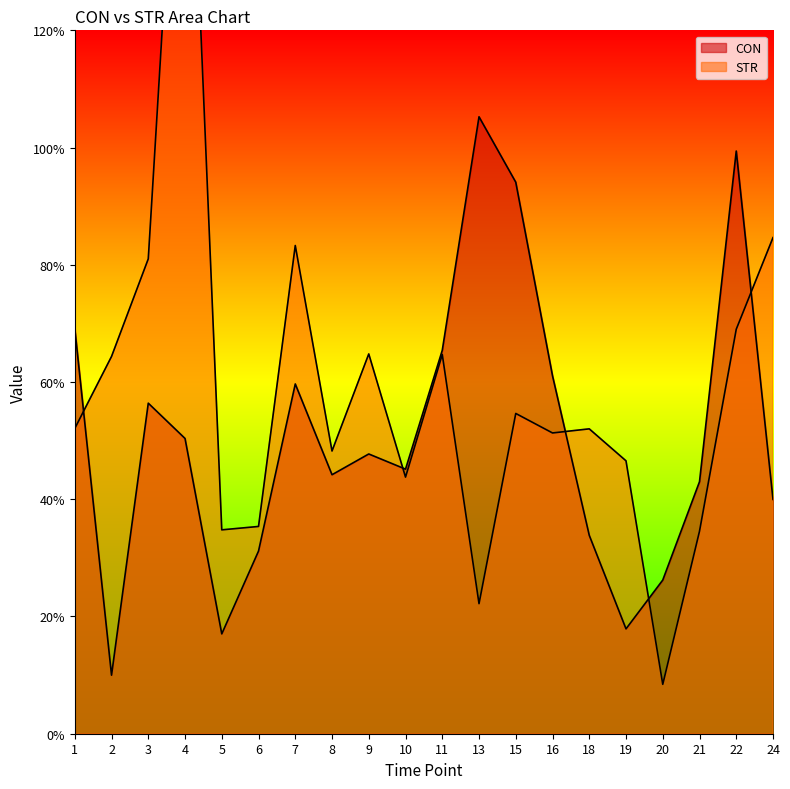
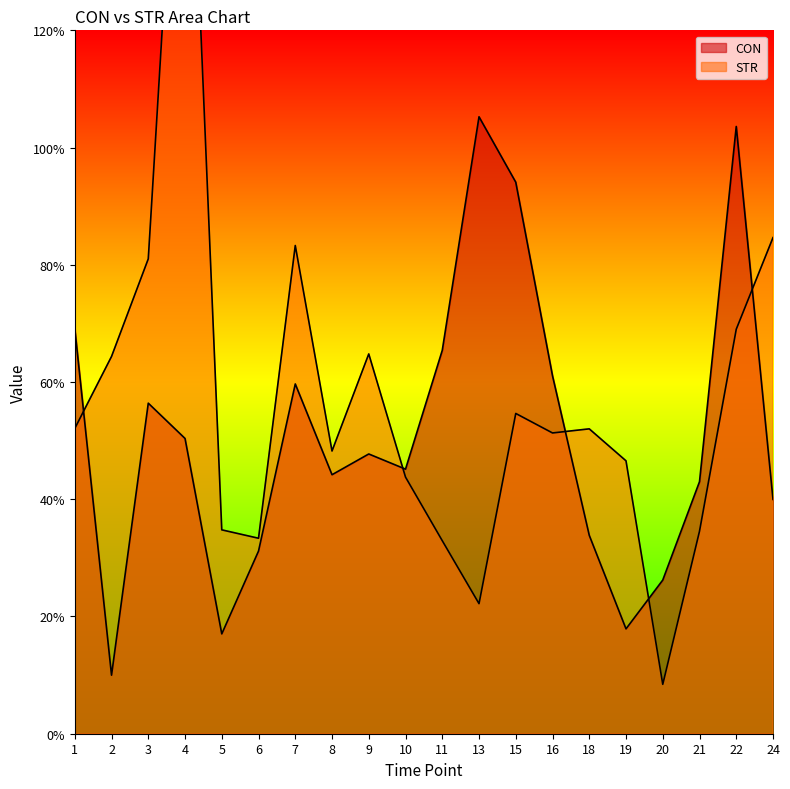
  {
    "CON": {
      "1": "69%",
      "2": "10%",
      "3": "56%",
      "4": "50%",
      "5": "17%",
      "6": "31%",
      "7": "60%",
      "8": "44%",
      "9": "48%",
      "10": "45%",
      "11": "65%",
      "13": "105%",
      "15": "94%",
      "16": "61%",
      "18": "34%",
      "19": "18%",
      "20": "26%",
      "21": "43%",
-     "22": "99%",
+     "22": "104%",
      "24": "40%"
    },
    "STR": {
      "1": "52%",
      "2": "64%",
      "3": "81%",
      "5": "35%",
-     "6": "35%",
+     "6": "33%",
      "7": "83%",
      "8": "48%",
      "9": "65%",
      "10": "44%",
-     "11": "65%",
+     "11": "33%",
      "13": "22%",
      "15": "55%",
      "16": "51%",
      "18": "52%",
      "19": "47%",
      "20": "8%",
      "21": "35%",
      "22": "69%",
      "24": "85%"
    }
  }
